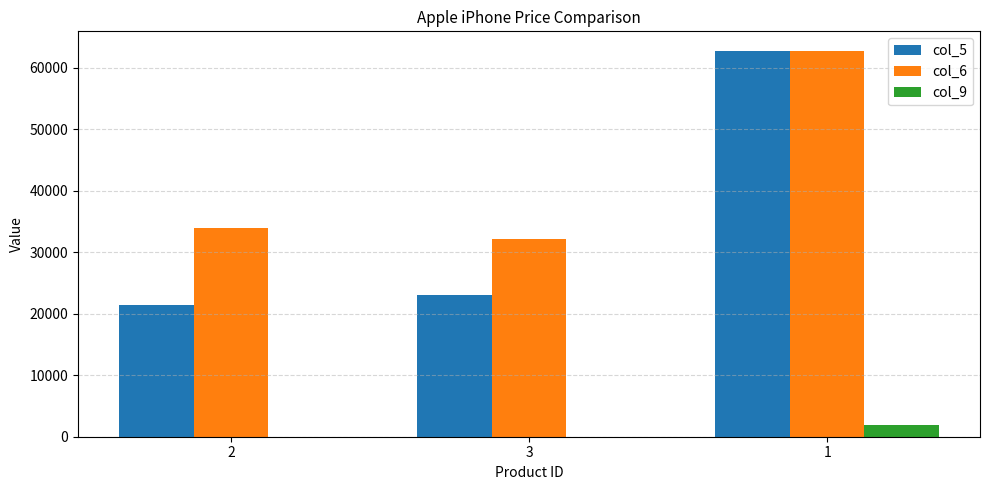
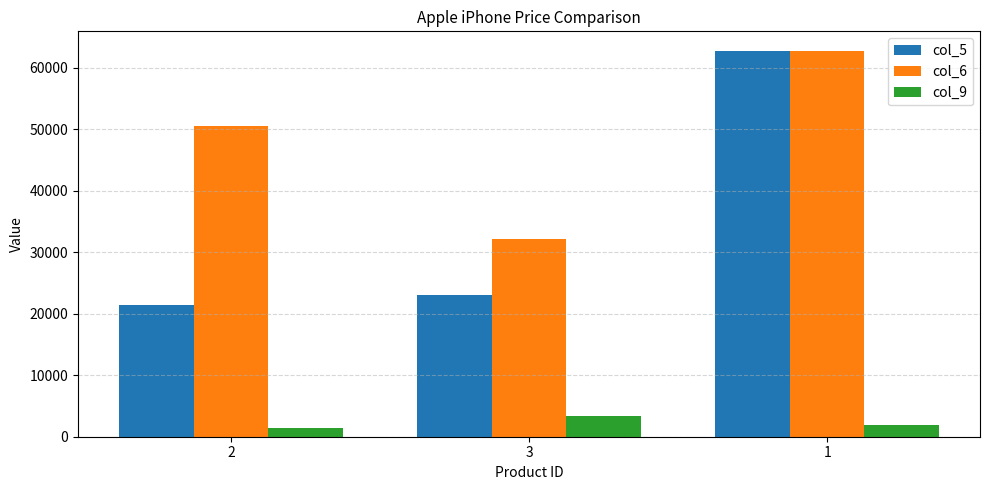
  {
    "col_5": {
      "2": 21000,
      "3": 23000,
      "1": 63000
    },
    "col_6": {
-     "2": 34000,
+     "2": 51000,
      "3": 32000,
      "1": 63000
    },
    "col_9": {
-     "2": 0,
-     "3": 0,
+     "2": 1000,
+     "3": 3000,
      "1": 2000
    }
  }
